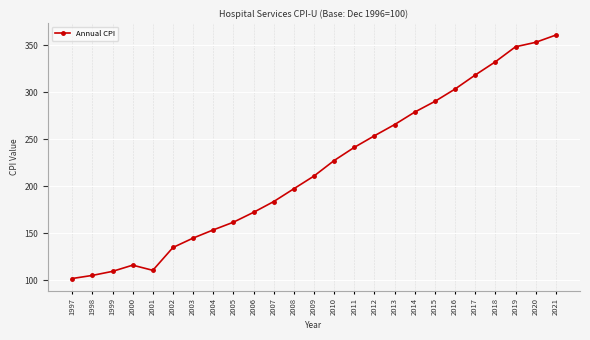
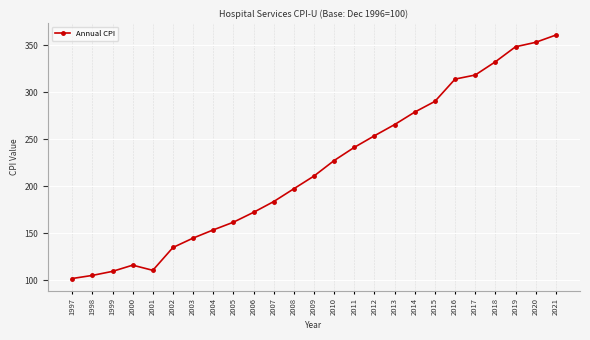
  {
    "1997": 100,
    "1998": 110,
    "1999": 110,
    "2000": 120,
    "2001": 110,
    "2002": 130,
    "2003": 140,
    "2004": 150,
    "2005": 160,
    "2006": 170,
    "2007": 180,
    "2008": 200,
    "2009": 210,
    "2010": 230,
    "2011": 240,
    "2012": 250,
    "2013": 270,
    "2014": 280,
    "2015": 290,
-   "2016": 300,
+   "2016": 310,
    "2017": 320,
    "2018": 330,
    "2019": 350,
    "2020": 350,
    "2021": 360
  }
